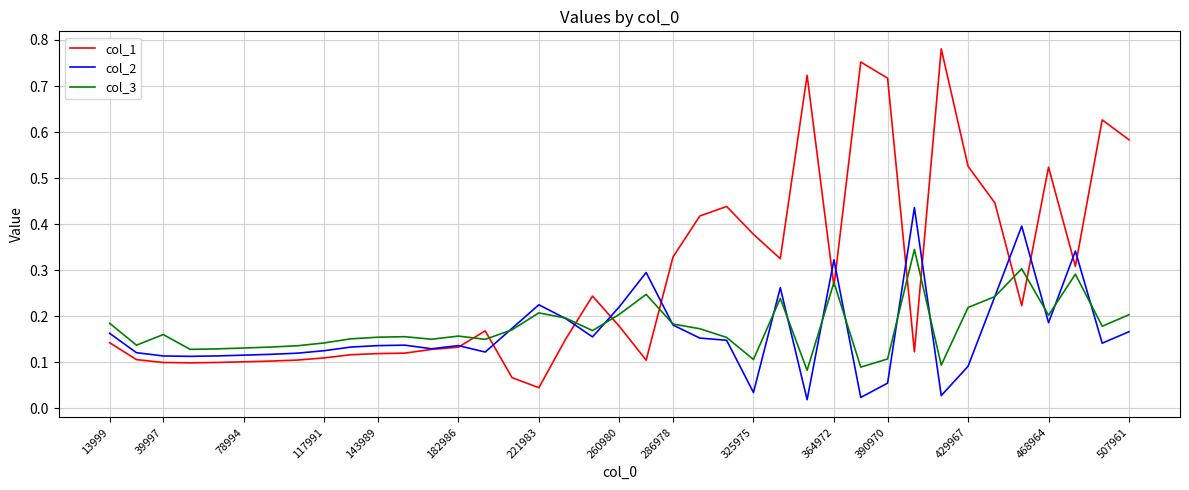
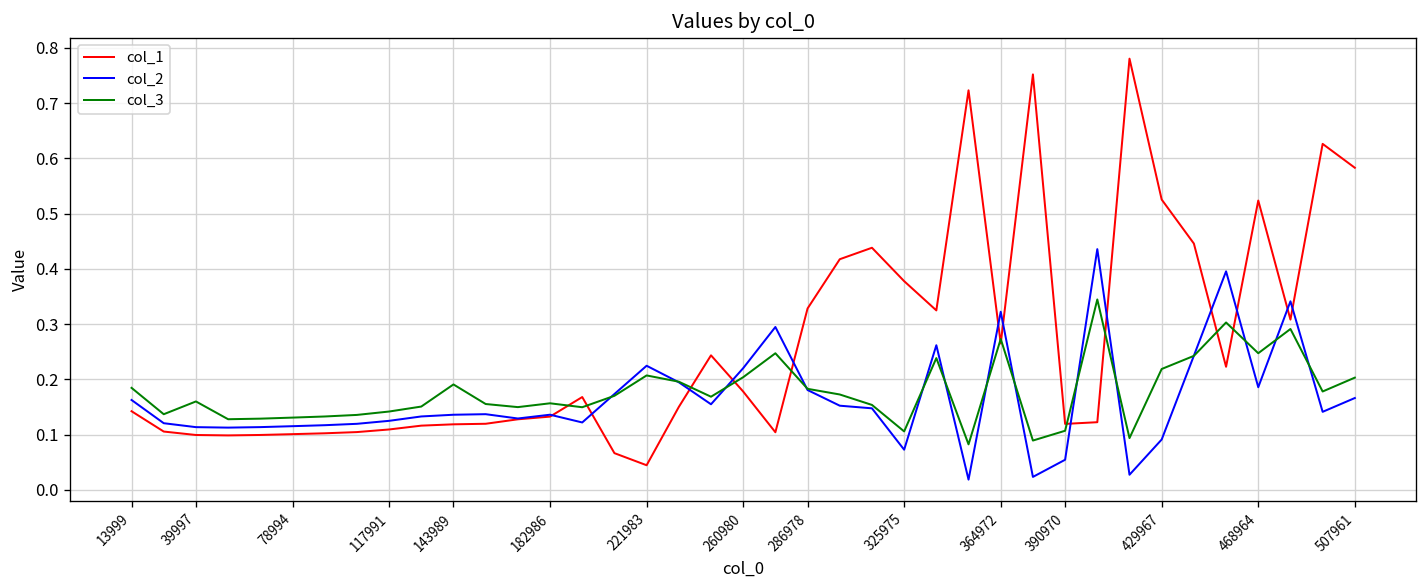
  {
    "col_1": {
      "13999": 0.14,
      "39997": 0.10,
      "78994": 0.10,
      "117991": 0.11,
      "143989": 0.12,
      "221983": 0.04,
      "260980": 0.18,
      "286978": 0.33,
      "325975": 0.38,
      "364972": 0.27,
-     "390970": 0.72,
+     "390970": 0.12,
      "429967": 0.53,
      "468964": 0.52,
      "507961": 0.58
    },
    "col_2": {
      "13999": 0.16,
      "39997": 0.11,
      "78994": 0.12,
      "117991": 0.12,
      "143989": 0.14,
      "221983": 0.22,
      "260980": 0.22,
-     "325975": 0.03,
+     "325975": 0.07,
      "364972": 0.32,
      "390970": 0.05,
      "429967": 0.09,
      "468964": 0.19,
      "507961": 0.17
    },
    "col_3": {
      "13999": 0.18,
      "39997": 0.16,
      "78994": 0.13,
      "117991": 0.14,
-     "143989": 0.15,
+     "143989": 0.19,
      "182986": 0.16,
      "221983": 0.21,
      "260980": 0.20,
      "325975": 0.11,
      "364972": 0.27,
      "390970": 0.11,
      "429967": 0.22,
-     "468964": 0.20,
+     "468964": 0.25,
      "507961": 0.20
    }
  }
